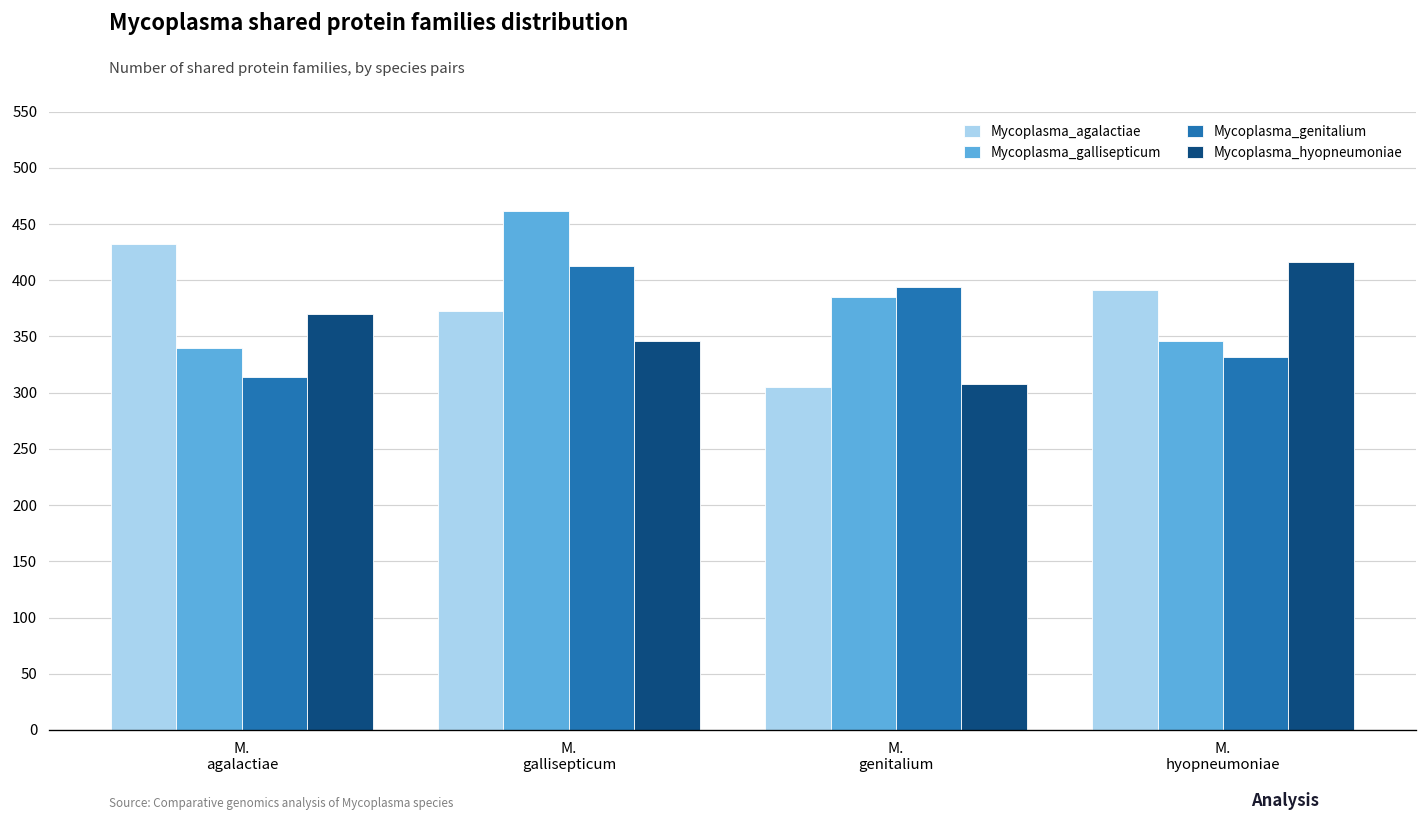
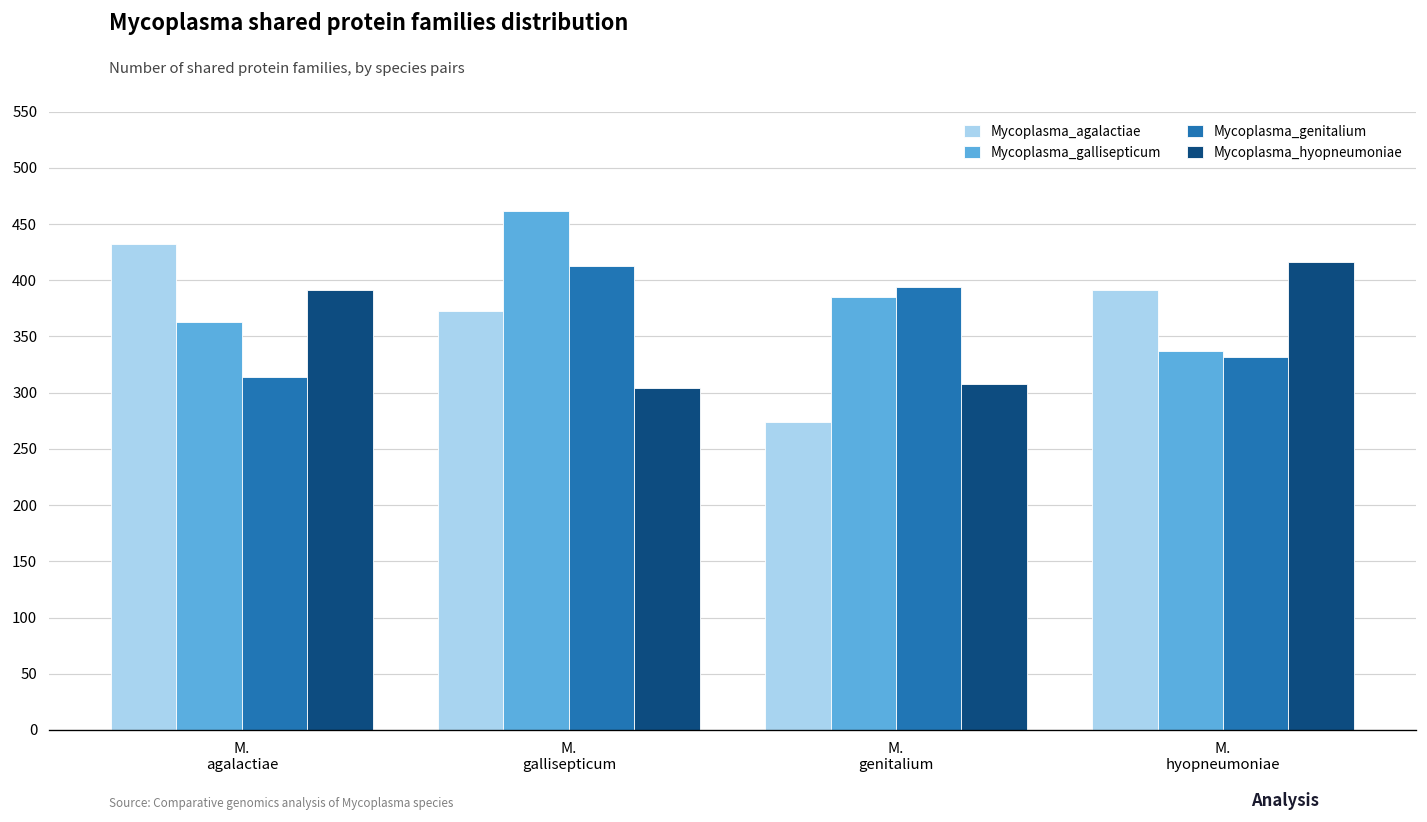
  {
    "Mycoplasma_agalactiae": {
      "M. agalactiae": 430,
      "M. gallisepticum": 370,
-     "M. genitalium": 310,
+     "M. genitalium": 270,
      "M. hyopneumoniae": 390
    },
    "Mycoplasma_gallisepticum": {
-     "M. agalactiae": 340,
+     "M. agalactiae": 360,
      "M. gallisepticum": 460,
      "M. genitalium": 390,
-     "M. hyopneumoniae": 350
+     "M. hyopneumoniae": 340
    },
    "Mycoplasma_genitalium": {
      "M. agalactiae": 310,
      "M. gallisepticum": 410,
      "M. genitalium": 390,
      "M. hyopneumoniae": 330
    },
    "Mycoplasma_hyopneumoniae": {
-     "M. agalactiae": 370,
-     "M. gallisepticum": 350,
+     "M. agalactiae": 390,
+     "M. gallisepticum": 300,
      "M. genitalium": 310,
      "M. hyopneumoniae": 420
    }
  }
